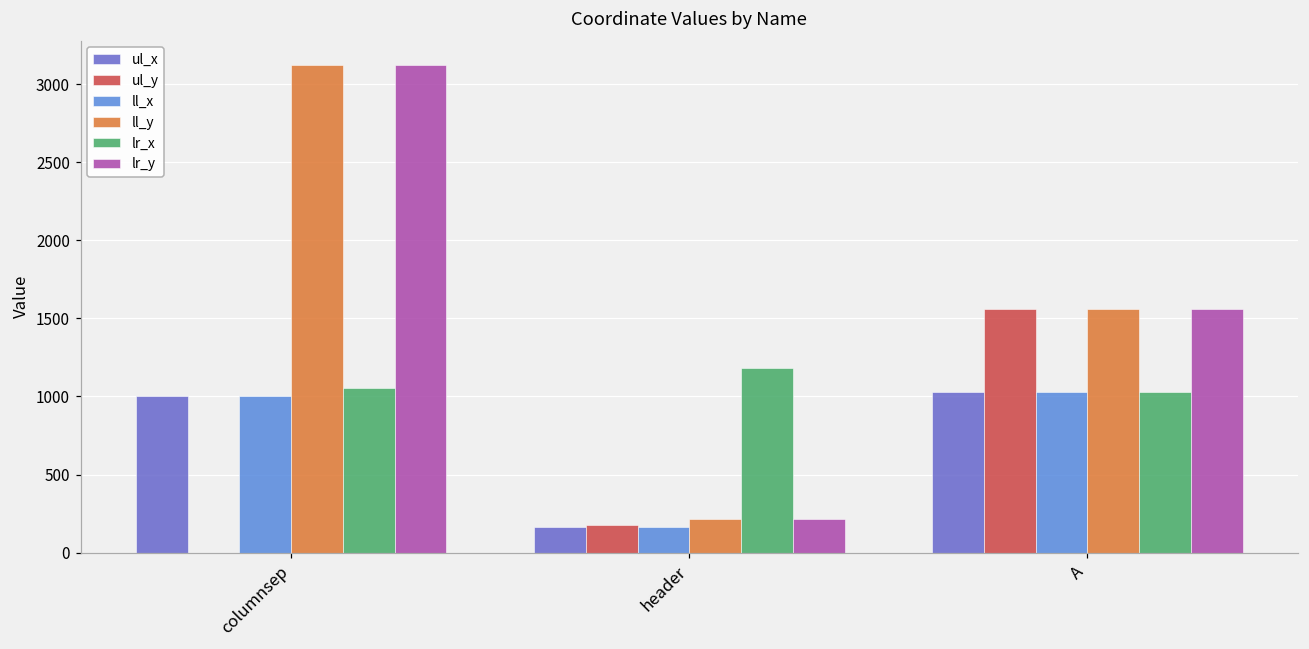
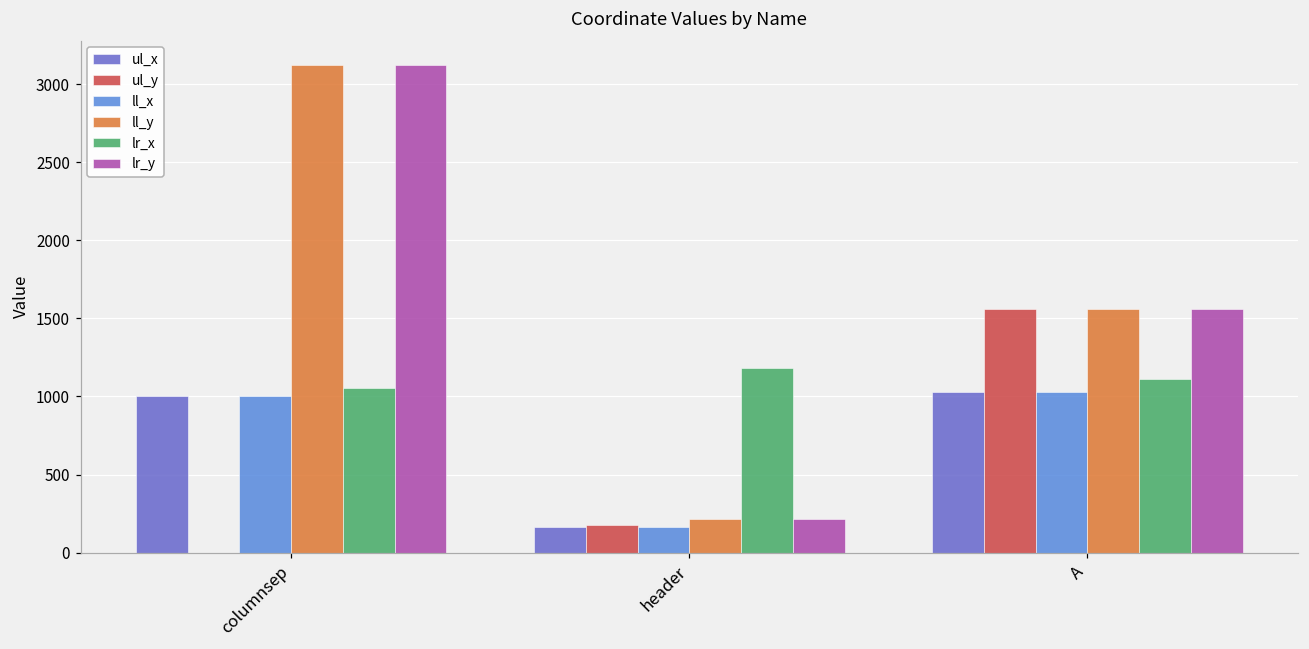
  {
    "lr_x": {
      "columnsep": 1060,
      "header": 1180,
-     "A": 1030
+     "A": 1110
    },
    "lr_y": {
      "columnsep": 3120,
      "header": 220,
      "A": 1560
    }
  }
